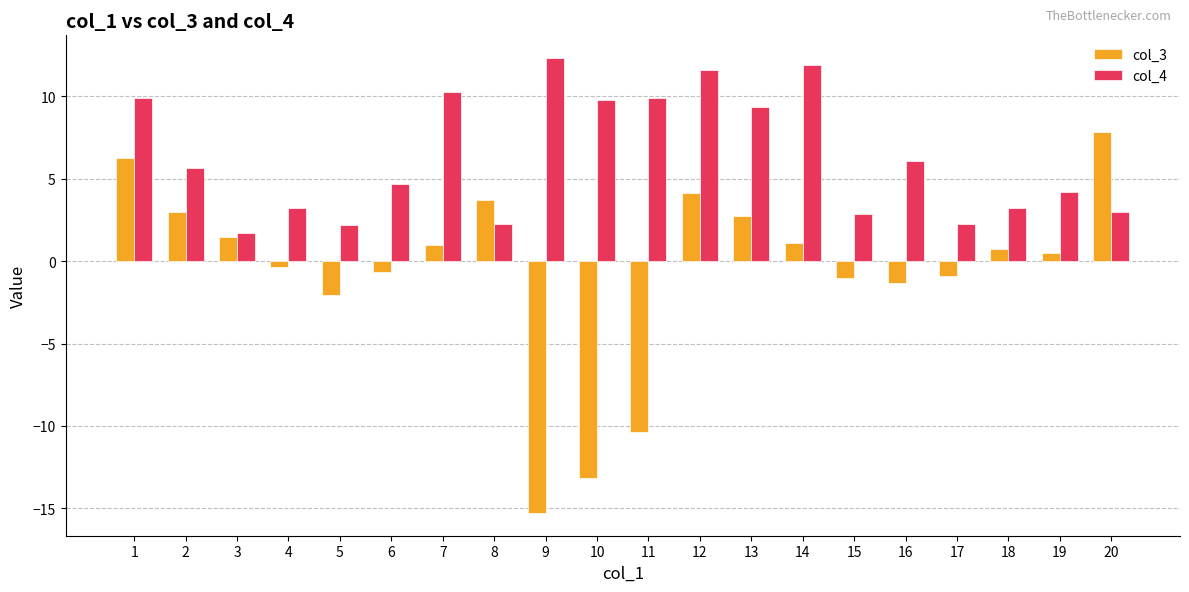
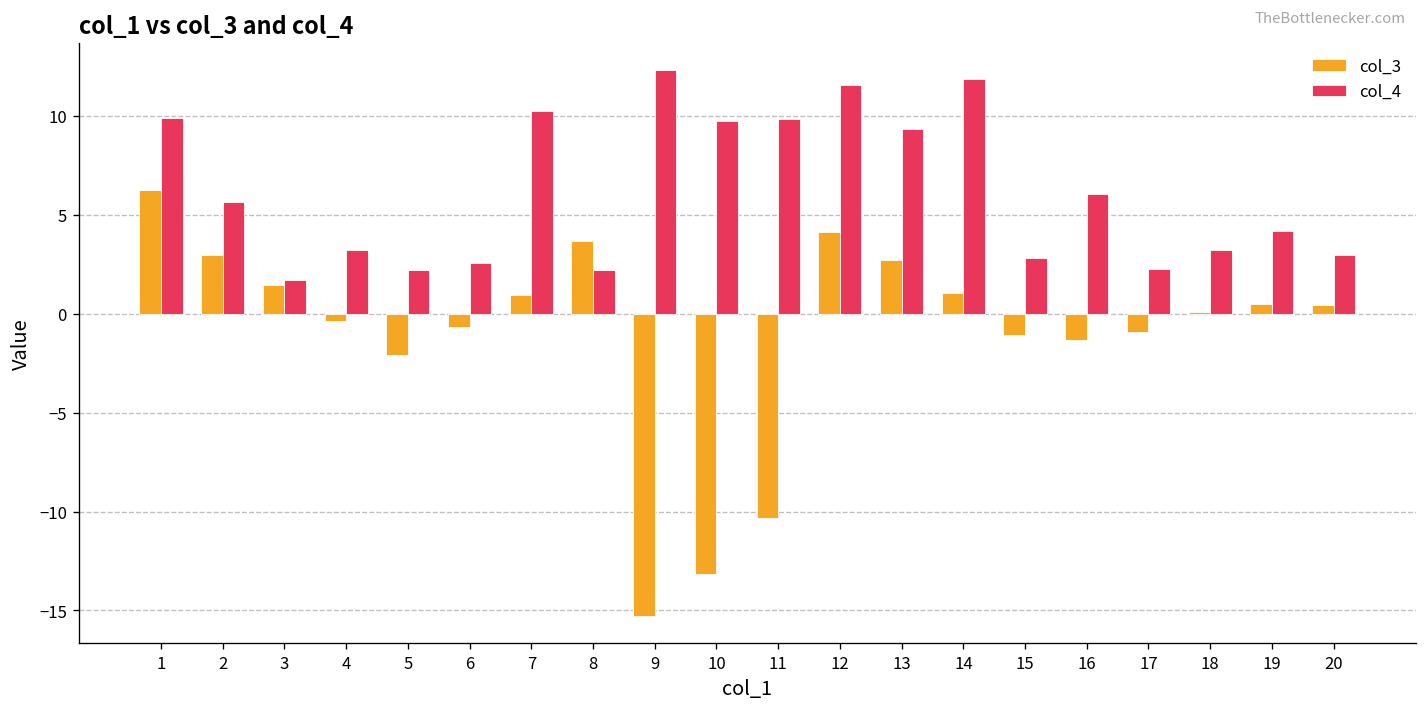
  {
    "col_3": {
      "1": 6.3,
      "2": 3.0,
      "3": 1.5,
      "4": -0.4,
      "5": -2.1,
      "6": -0.6,
      "7": 1.0,
      "8": 3.7,
      "9": -15.3,
      "10": -13.2,
      "11": -10.3,
      "12": 4.2,
      "13": 2.7,
      "14": 1.1,
      "15": -1.0,
      "16": -1.3,
      "17": -0.9,
-     "18": 0.7,
+     "18": 0.1,
      "19": 0.5,
-     "20": 7.8
+     "20": 0.5
    },
    "col_4": {
      "1": 9.9,
      "2": 5.7,
      "3": 1.7,
      "4": 3.2,
      "5": 2.2,
-     "6": 4.7,
+     "6": 2.6,
      "7": 10.3,
      "8": 2.2,
      "9": 12.3,
      "10": 9.8,
      "11": 9.9,
      "12": 11.6,
      "13": 9.4,
      "14": 11.9,
      "15": 2.9,
      "16": 6.1,
      "17": 2.3,
      "18": 3.2,
      "19": 4.2,
      "20": 3.0
    }
  }
